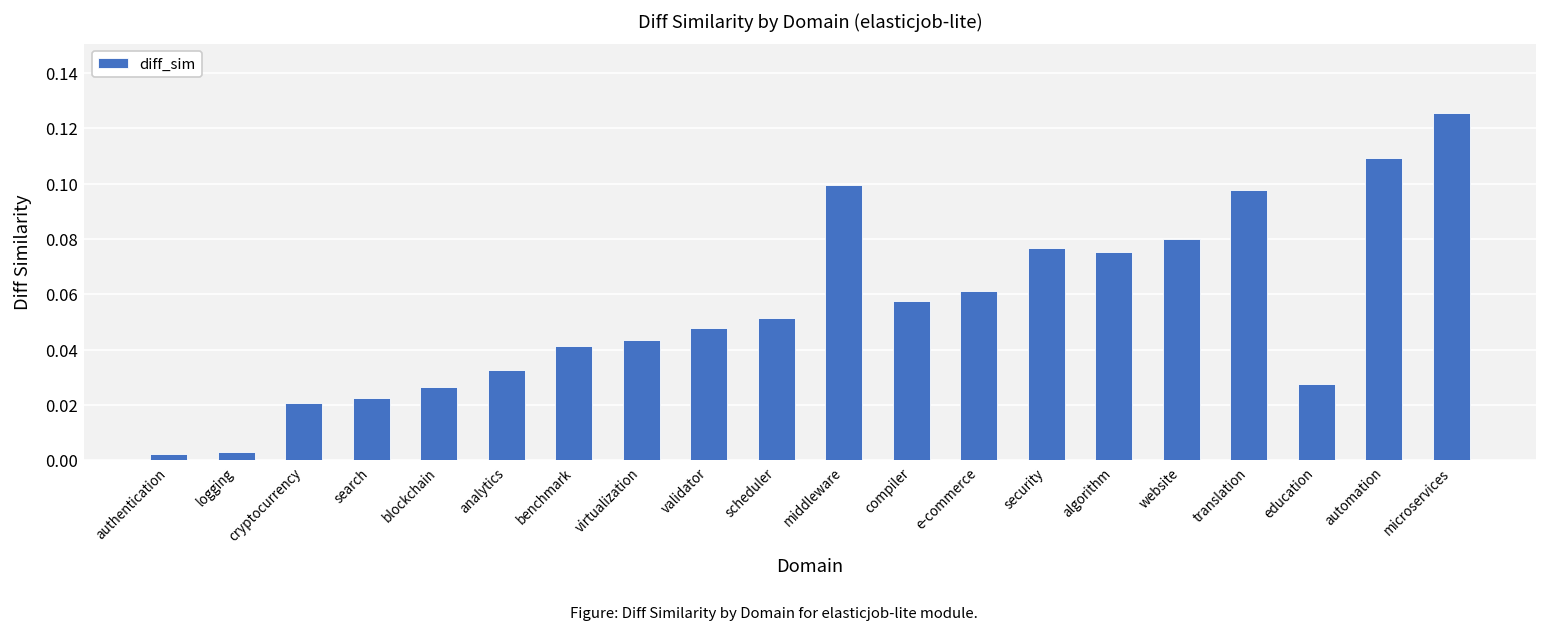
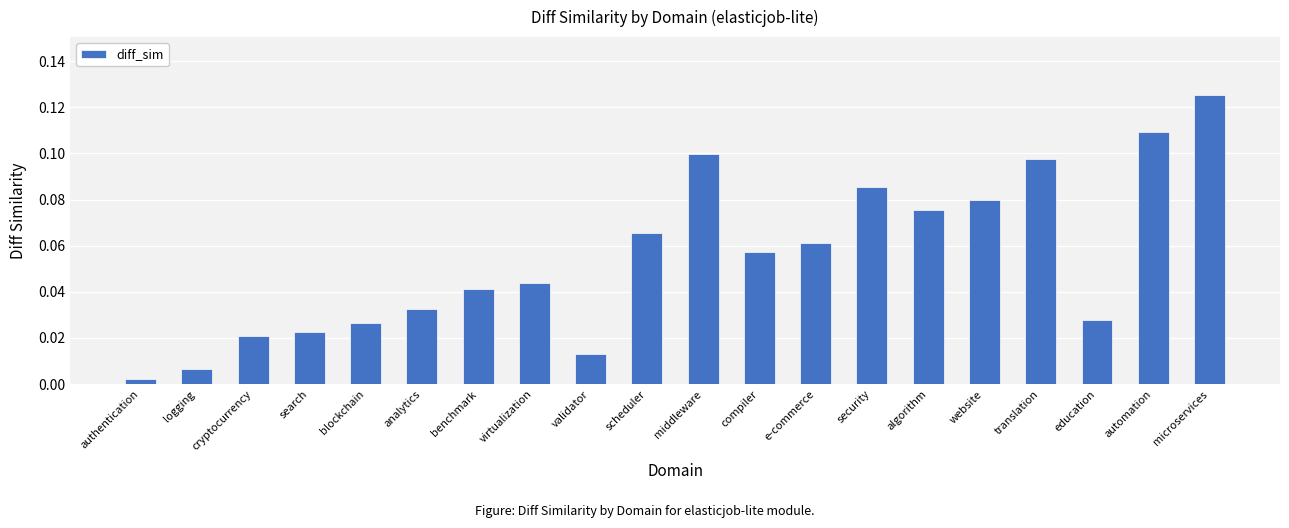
  {
    "authentication": 0.002,
-   "logging": 0.003,
+   "logging": 0.007,
    "cryptocurrency": 0.021,
    "search": 0.022,
    "blockchain": 0.026,
    "analytics": 0.033,
    "benchmark": 0.041,
    "virtualization": 0.044,
-   "validator": 0.048,
-   "scheduler": 0.052,
+   "validator": 0.013,
+   "scheduler": 0.066,
    "middleware": 0.100,
    "compiler": 0.057,
    "e-commerce": 0.061,
-   "security": 0.077,
+   "security": 0.085,
    "algorithm": 0.075,
    "website": 0.080,
    "translation": 0.098,
    "education": 0.028,
    "automation": 0.109,
    "microservices": 0.125
  }
